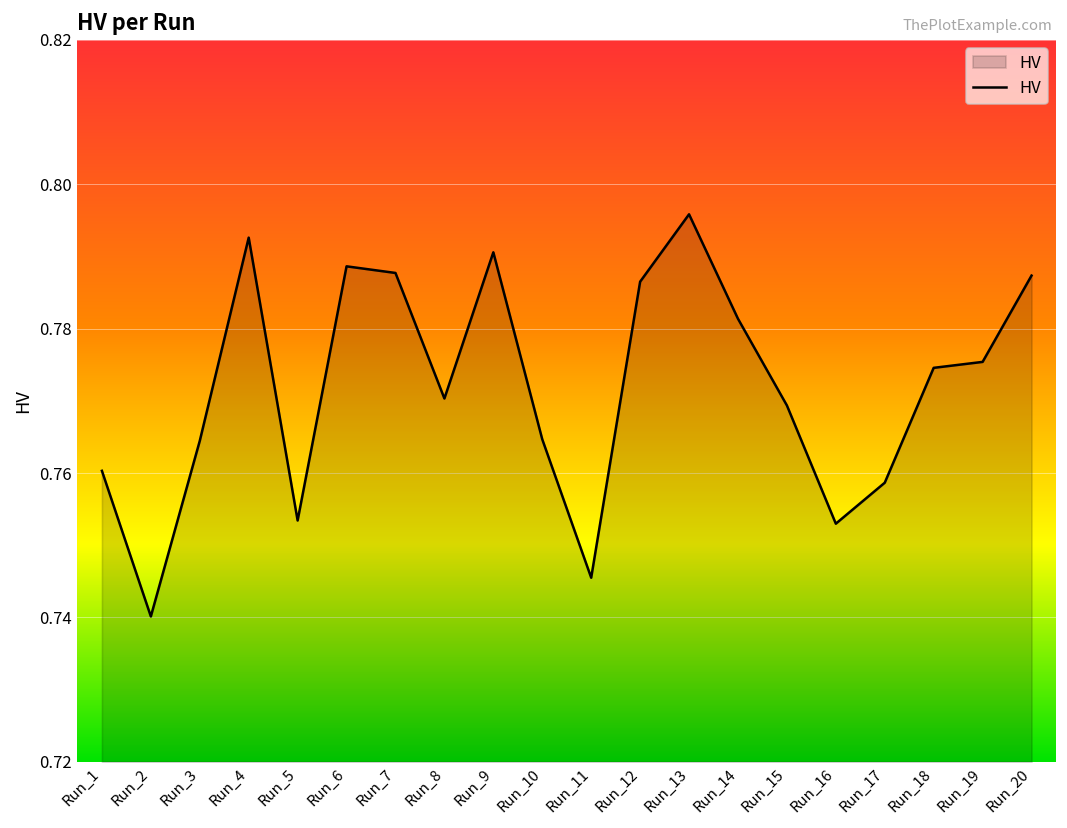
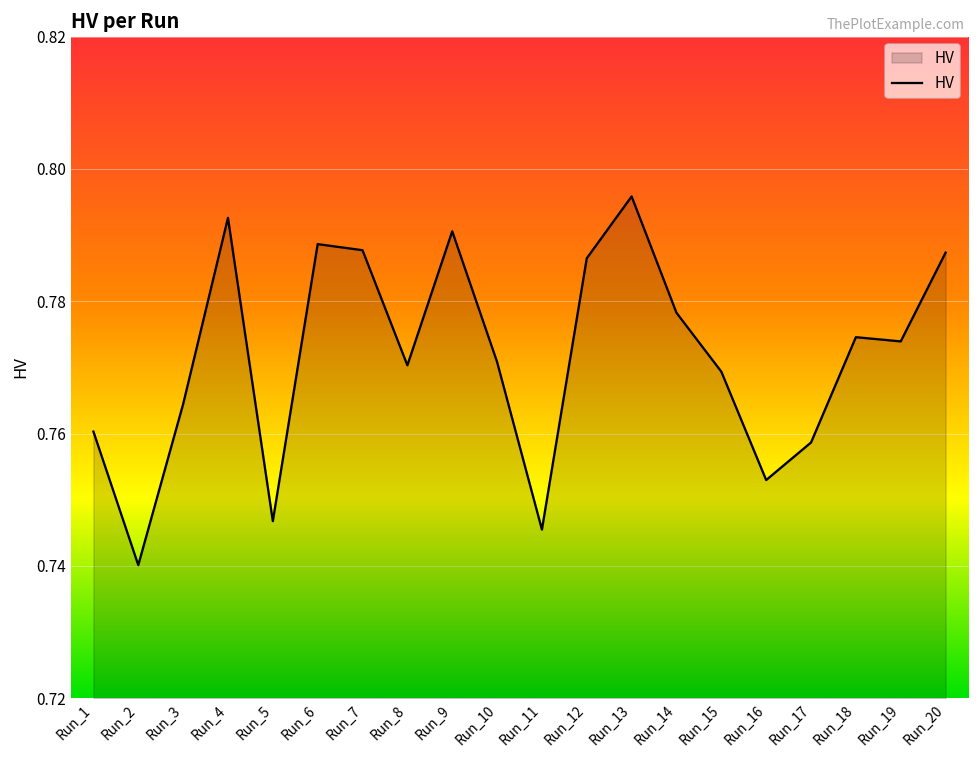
  {
    "Run_1": 0.760,
    "Run_2": 0.740,
    "Run_3": 0.764,
    "Run_4": 0.793,
-   "Run_5": 0.753,
+   "Run_5": 0.747,
    "Run_6": 0.789,
    "Run_7": 0.788,
    "Run_8": 0.770,
    "Run_9": 0.791,
-   "Run_10": 0.765,
+   "Run_10": 0.771,
    "Run_11": 0.746,
    "Run_12": 0.787,
    "Run_13": 0.796,
-   "Run_14": 0.781,
+   "Run_14": 0.778,
    "Run_15": 0.769,
    "Run_16": 0.753,
    "Run_17": 0.759,
    "Run_18": 0.775,
-   "Run_19": 0.775,
+   "Run_19": 0.774,
    "Run_20": 0.787
  }
